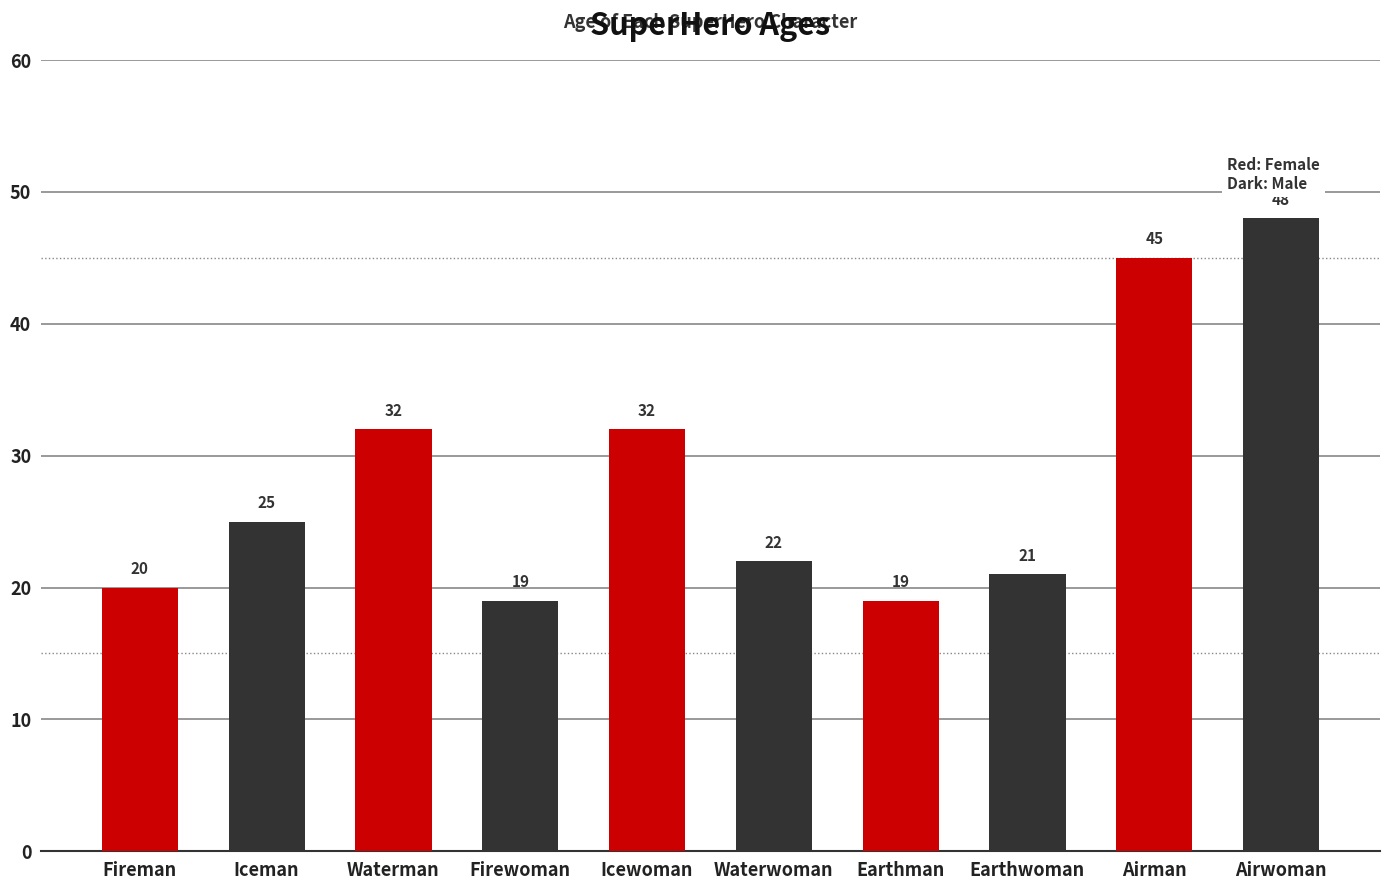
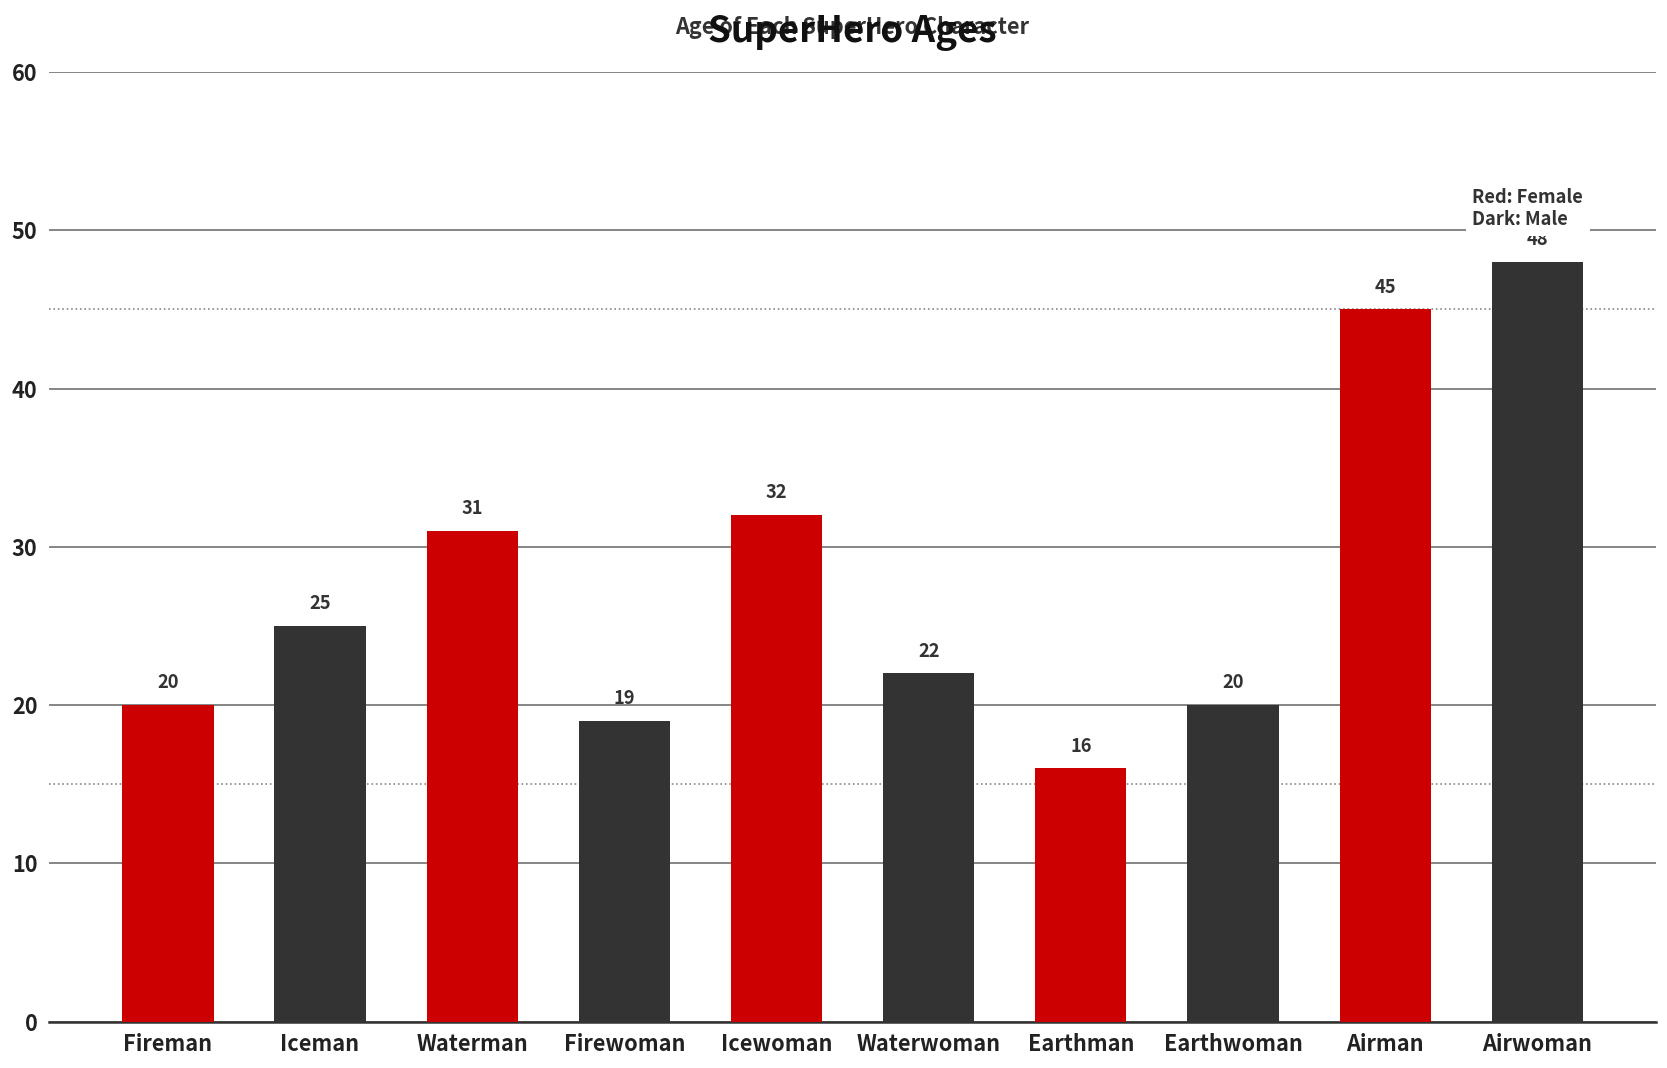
  {
    "Fireman": 20,
    "Iceman": 25,
-   "Waterman": 32,
+   "Waterman": 31,
    "Firewoman": 19,
    "Icewoman": 32,
    "Waterwoman": 22,
-   "Earthman": 19,
-   "Earthwoman": 21,
+   "Earthman": 16,
+   "Earthwoman": 20,
    "Airman": 45,
    "Airwoman": 48
  }
